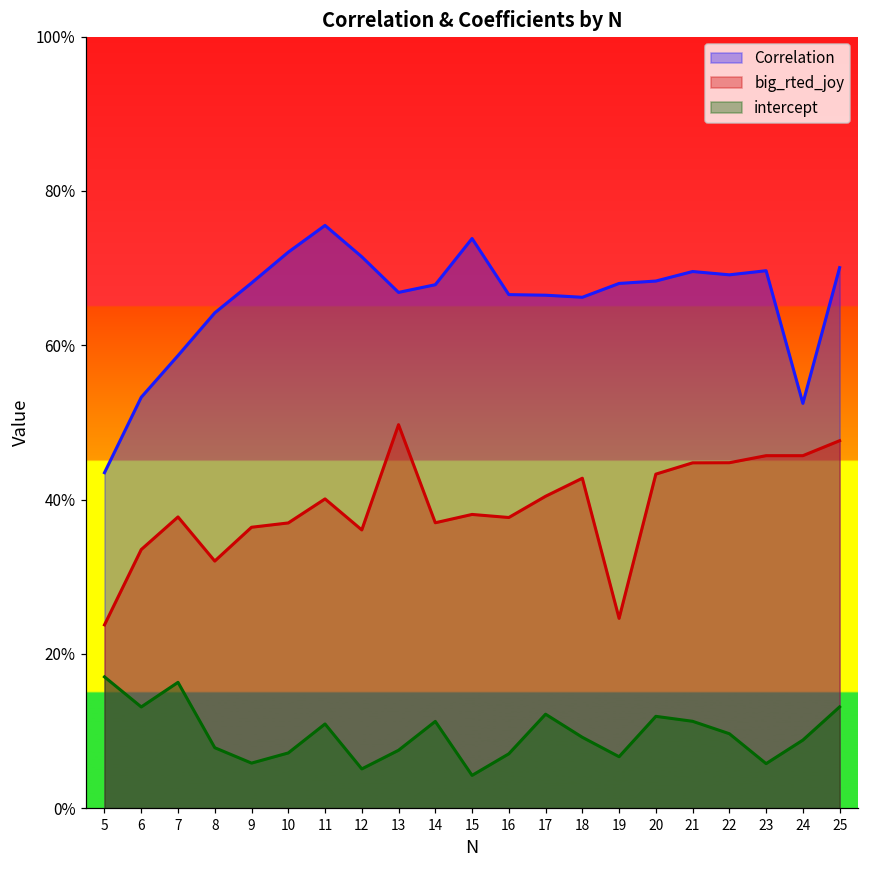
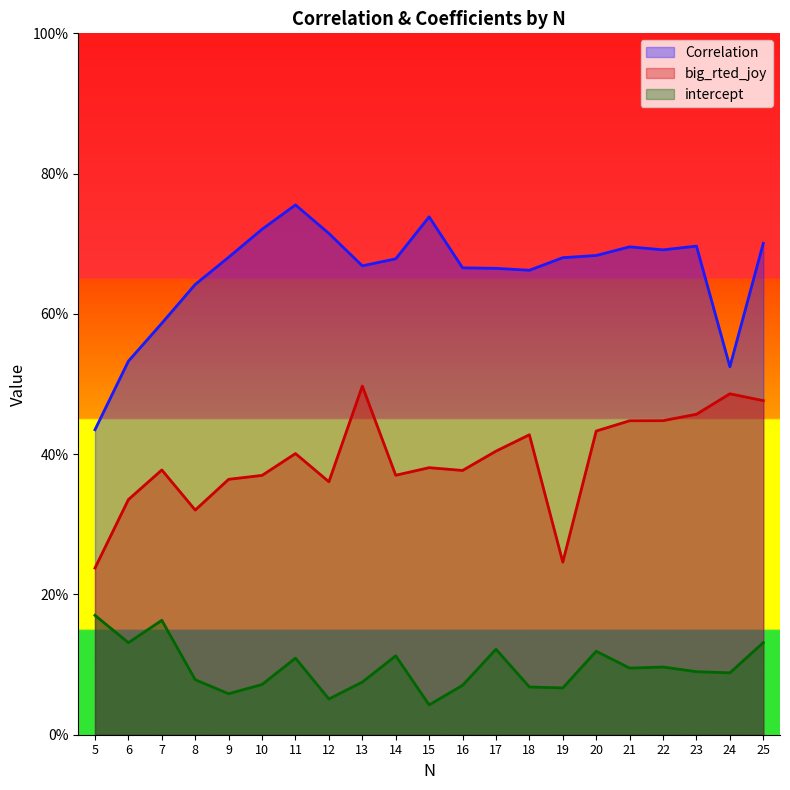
  {
    "Correlation": {
      "5": "43%",
      "6": "53%",
      "7": "59%",
      "8": "64%",
      "9": "68%",
      "10": "72%",
      "11": "76%",
      "12": "71%",
      "13": "67%",
      "14": "68%",
      "15": "74%",
      "16": "67%",
      "17": "66%",
      "18": "66%",
      "19": "68%",
      "20": "68%",
      "21": "70%",
      "22": "69%",
      "23": "70%",
      "24": "52%",
      "25": "70%"
    },
    "big_rted_joy": {
      "5": "24%",
      "6": "34%",
      "7": "38%",
      "8": "32%",
      "9": "36%",
      "10": "37%",
      "11": "40%",
      "12": "36%",
      "13": "50%",
      "14": "37%",
      "15": "38%",
      "16": "38%",
      "17": "40%",
      "18": "43%",
      "19": "25%",
      "20": "43%",
      "21": "45%",
      "22": "45%",
      "23": "46%",
-     "24": "46%",
+     "24": "49%",
      "25": "48%"
    },
    "intercept": {
      "5": "17%",
      "6": "13%",
      "7": "16%",
      "8": "8%",
      "9": "6%",
      "10": "7%",
      "11": "11%",
      "12": "5%",
      "13": "8%",
      "14": "11%",
      "15": "4%",
      "16": "7%",
      "17": "12%",
-     "18": "9%",
+     "18": "7%",
      "19": "7%",
      "20": "12%",
-     "21": "11%",
+     "21": "10%",
      "22": "10%",
-     "23": "6%",
+     "23": "9%",
      "24": "9%",
      "25": "13%"
    }
  }
